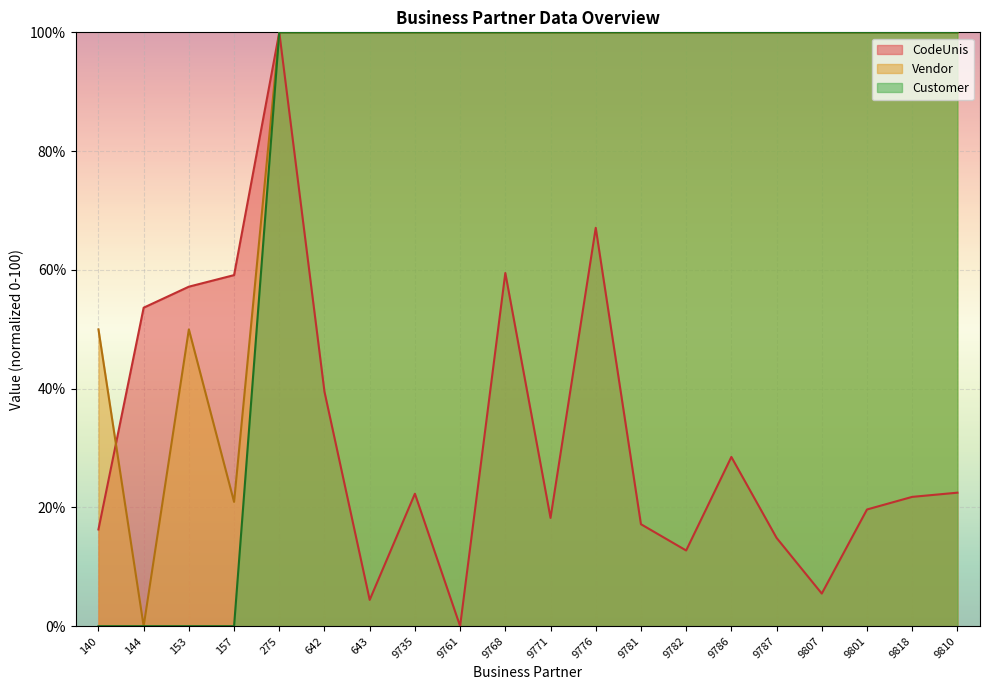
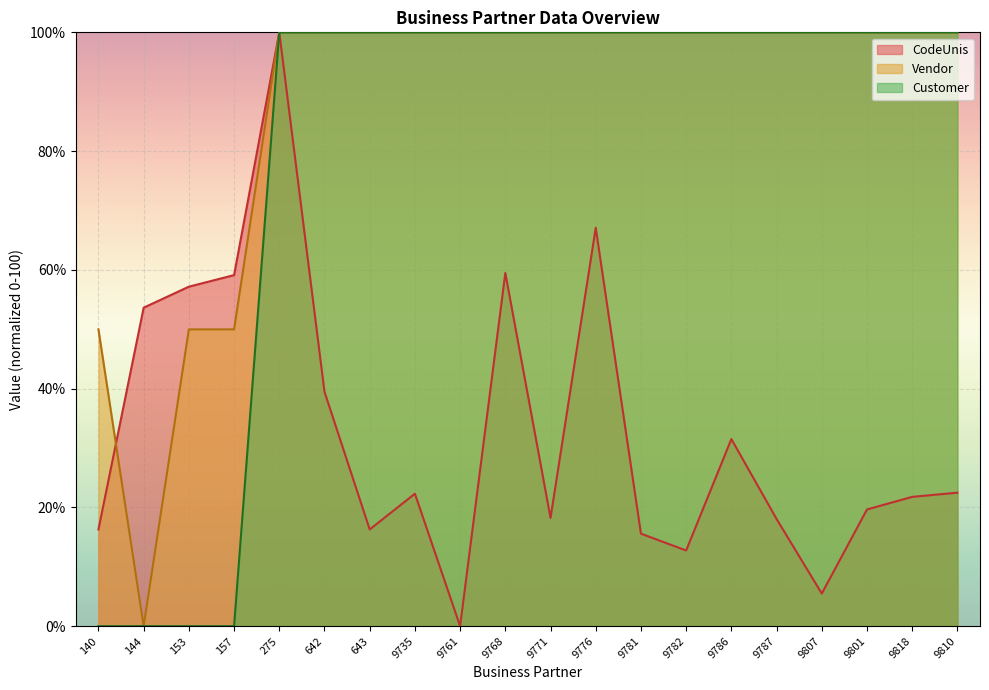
  {
    "CodeUnis": {
      "140": "16%",
      "144": "54%",
      "153": "57%",
      "157": "59%",
      "642": "39%",
-     "643": "4%",
+     "643": "16%",
      "9735": "22%",
      "9761": "0%",
      "9768": "59%",
      "9771": "18%",
      "9776": "67%",
-     "9781": "17%",
+     "9781": "16%",
      "9782": "13%",
-     "9786": "28%",
-     "9787": "15%",
+     "9786": "32%",
+     "9787": "18%",
      "9807": "5%",
      "9801": "20%",
      "9818": "22%",
      "9810": "22%"
    },
    "Vendor": {
      "140": "50%",
      "153": "50%",
-     "157": "21%"
+     "157": "50%"
    },
    "Customer": {
      "140": "0%",
      "153": "0%",
      "157": "0%"
    }
  }
